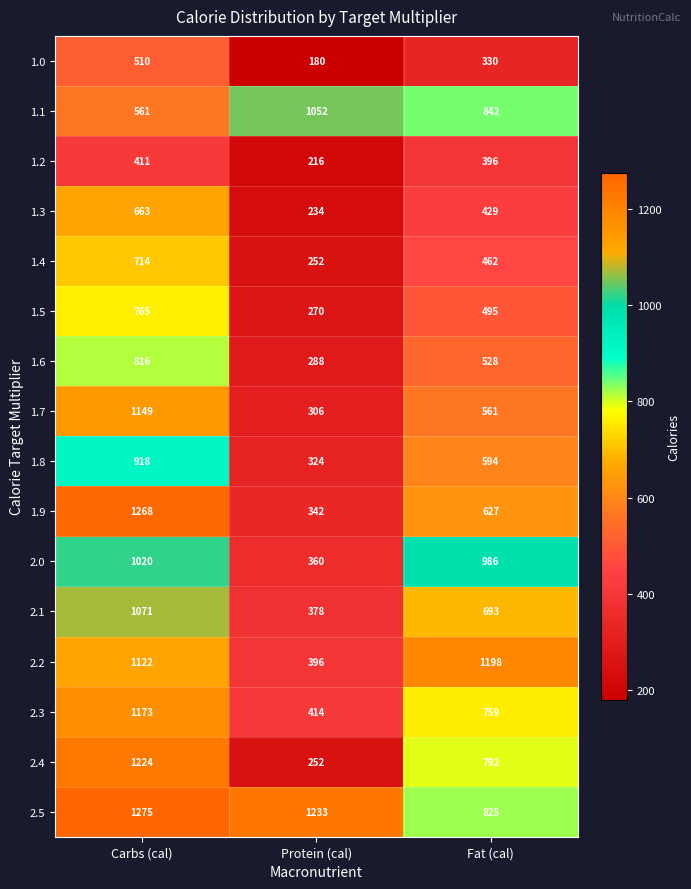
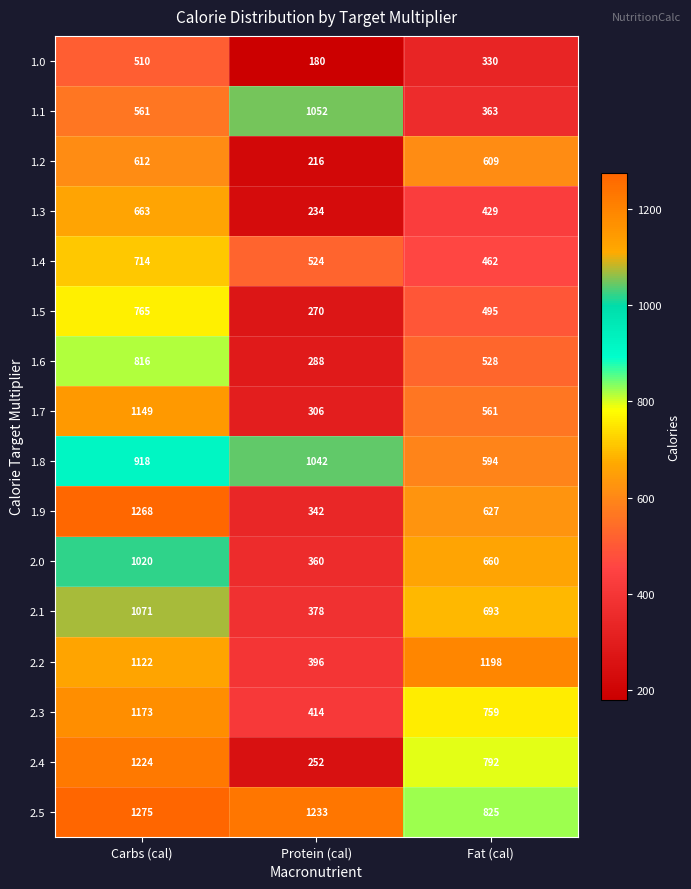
  {
    "1.0": {
      "Carbs (cal)": 510,
      "Protein (cal)": 180,
      "Fat (cal)": 330
    },
    "1.1": {
      "Carbs (cal)": 561,
      "Protein (cal)": 1052,
-     "Fat (cal)": 842
+     "Fat (cal)": 363
    },
    "1.2": {
-     "Carbs (cal)": 411,
+     "Carbs (cal)": 612,
      "Protein (cal)": 216,
-     "Fat (cal)": 396
+     "Fat (cal)": 609
    },
    "1.3": {
      "Carbs (cal)": 663,
      "Protein (cal)": 234,
      "Fat (cal)": 429
    },
    "1.4": {
      "Carbs (cal)": 714,
-     "Protein (cal)": 252,
+     "Protein (cal)": 524,
      "Fat (cal)": 462
    },
    "1.5": {
      "Carbs (cal)": 765,
      "Protein (cal)": 270,
      "Fat (cal)": 495
    },
    "1.6": {
      "Carbs (cal)": 816,
      "Protein (cal)": 288,
      "Fat (cal)": 528
    },
    "1.7": {
      "Carbs (cal)": 1149,
      "Protein (cal)": 306,
      "Fat (cal)": 561
    },
    "1.8": {
      "Carbs (cal)": 918,
-     "Protein (cal)": 324,
+     "Protein (cal)": 1042,
      "Fat (cal)": 594
    },
    "1.9": {
      "Carbs (cal)": 1268,
      "Protein (cal)": 342,
      "Fat (cal)": 627
    },
    "2.0": {
      "Carbs (cal)": 1020,
      "Protein (cal)": 360,
-     "Fat (cal)": 986
+     "Fat (cal)": 660
    },
    "2.1": {
      "Carbs (cal)": 1071,
      "Protein (cal)": 378,
      "Fat (cal)": 693
    },
    "2.2": {
      "Carbs (cal)": 1122,
      "Protein (cal)": 396,
      "Fat (cal)": 1198
    },
    "2.3": {
      "Carbs (cal)": 1173,
      "Protein (cal)": 414,
      "Fat (cal)": 759
    },
    "2.4": {
      "Carbs (cal)": 1224,
      "Protein (cal)": 252,
      "Fat (cal)": 792
    },
    "2.5": {
      "Carbs (cal)": 1275,
      "Protein (cal)": 1233,
      "Fat (cal)": 825
    }
  }
